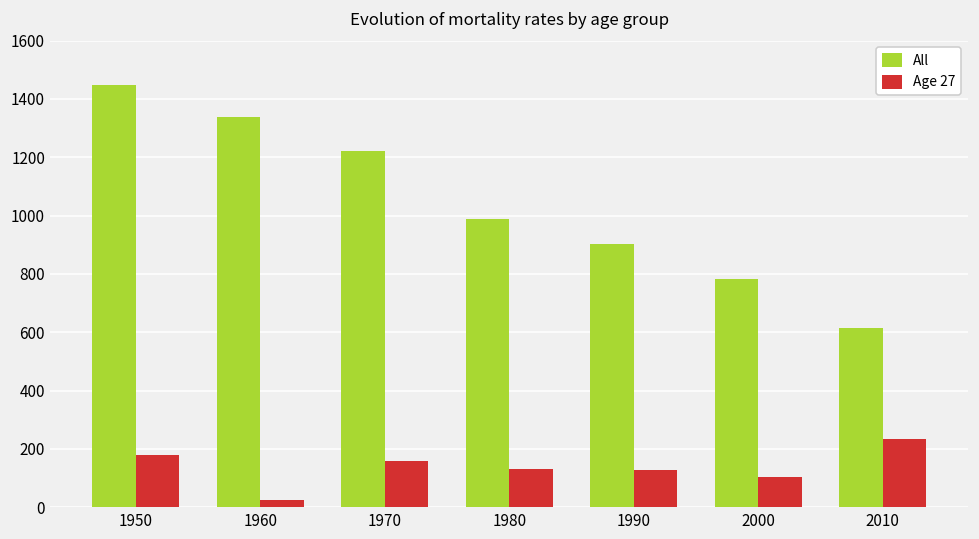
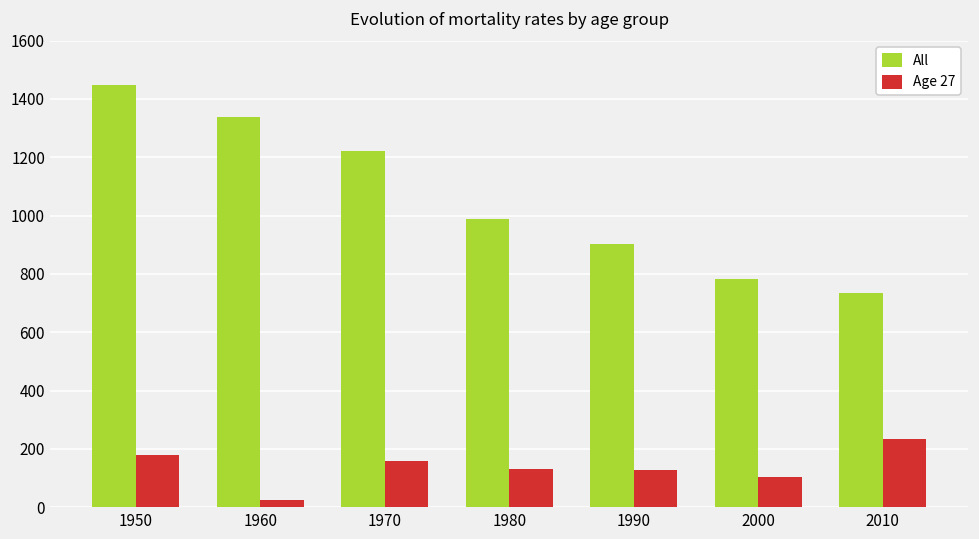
  {
    "All": {
      "1950": 1450,
      "1960": 1340,
      "1970": 1220,
      "1980": 990,
      "1990": 900,
      "2000": 780,
-     "2010": 620
+     "2010": 730
    },
    "Age 27": {
      "1950": 180,
      "1960": 30,
      "1970": 160,
      "1980": 130,
      "1990": 130,
      "2000": 110,
      "2010": 230
    }
  }
